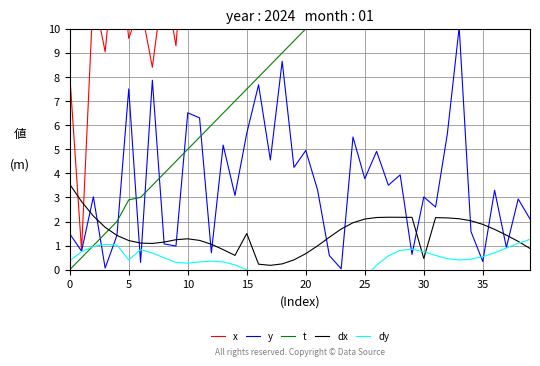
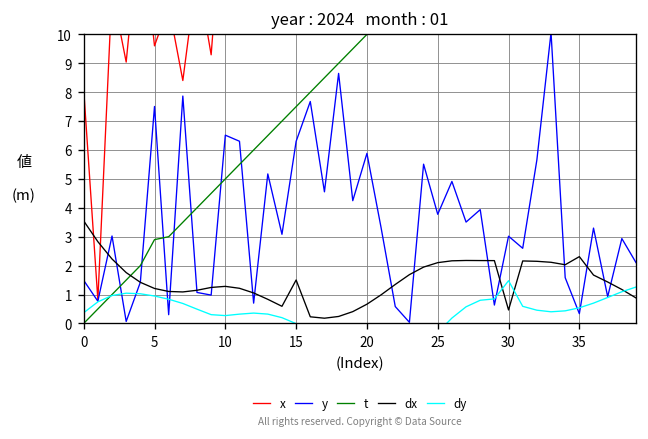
  {
    "x": {
      "0": 8.1,
      "5": 9.6
    },
    "y": {
      "0": 1.5,
      "5": 7.5,
      "10": 6.5,
-     "15": 5.7,
-     "20": 4.9,
+     "15": 6.3,
+     "20": 5.9,
      "25": 3.8,
      "30": 3.0,
      "35": 0.3
    },
    "t": {
      "0": 0.0,
      "5": 2.9,
      "10": 5.0,
      "15": 7.5,
      "20": 10.0
    },
    "dx": {
      "0": 3.5,
      "5": 1.2,
      "10": 1.3,
      "15": 1.5,
      "20": 0.7,
      "25": 2.1,
      "30": 0.5,
-     "35": 1.9
+     "35": 2.3
    },
    "dy": {
      "0": 0.4,
-     "5": 0.4,
+     "5": 0.9,
      "10": 0.3,
      "15": 0.0,
-     "30": 0.8,
+     "30": 1.5,
      "35": 0.5
    }
  }
